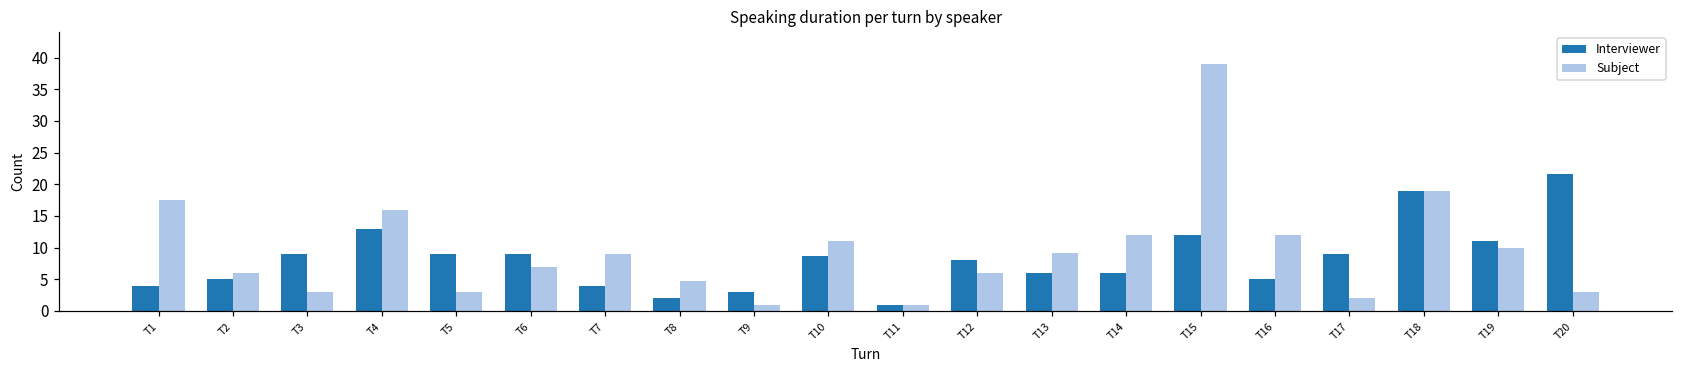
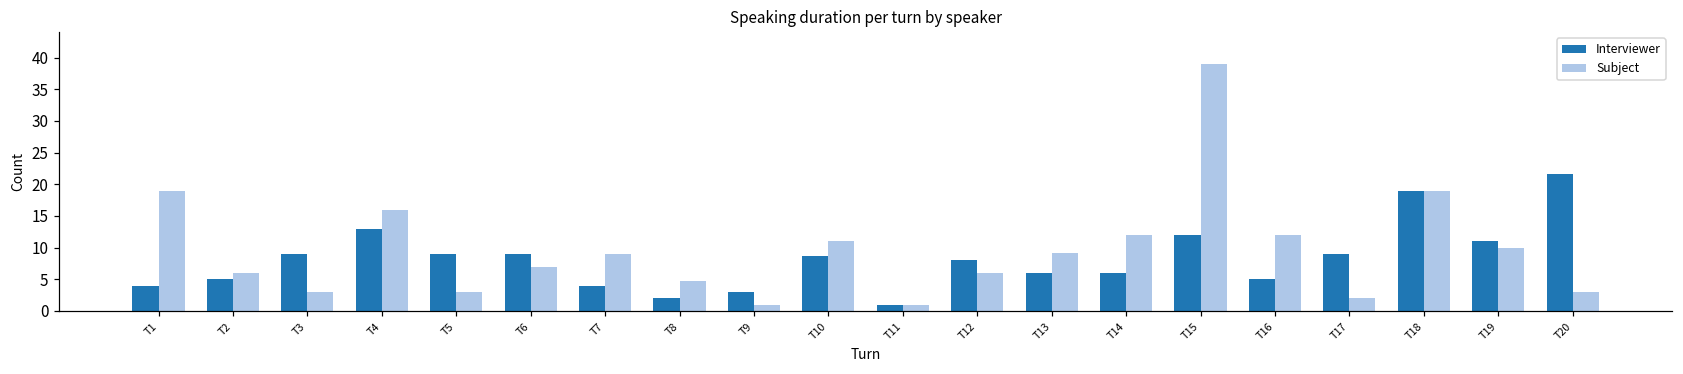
  {
    "Interviewer": {
      "T1": 4,
      "T2": 5,
      "T3": 9,
      "T4": 13,
      "T5": 9,
      "T6": 9,
      "T7": 4,
      "T8": 2,
      "T9": 3,
      "T10": 9,
      "T11": 1,
      "T12": 8,
      "T13": 6,
      "T14": 6,
      "T15": 12,
      "T16": 5,
      "T17": 9,
      "T18": 19,
      "T19": 11,
      "T20": 22
    },
    "Subject": {
-     "T1": 18,
+     "T1": 19,
      "T2": 6,
      "T3": 3,
      "T4": 16,
      "T5": 3,
      "T6": 7,
      "T7": 9,
      "T8": 5,
      "T9": 1,
      "T10": 11,
      "T11": 1,
      "T12": 6,
      "T13": 9,
      "T14": 12,
      "T15": 39,
      "T16": 12,
      "T17": 2,
      "T18": 19,
      "T19": 10,
      "T20": 3
    }
  }
